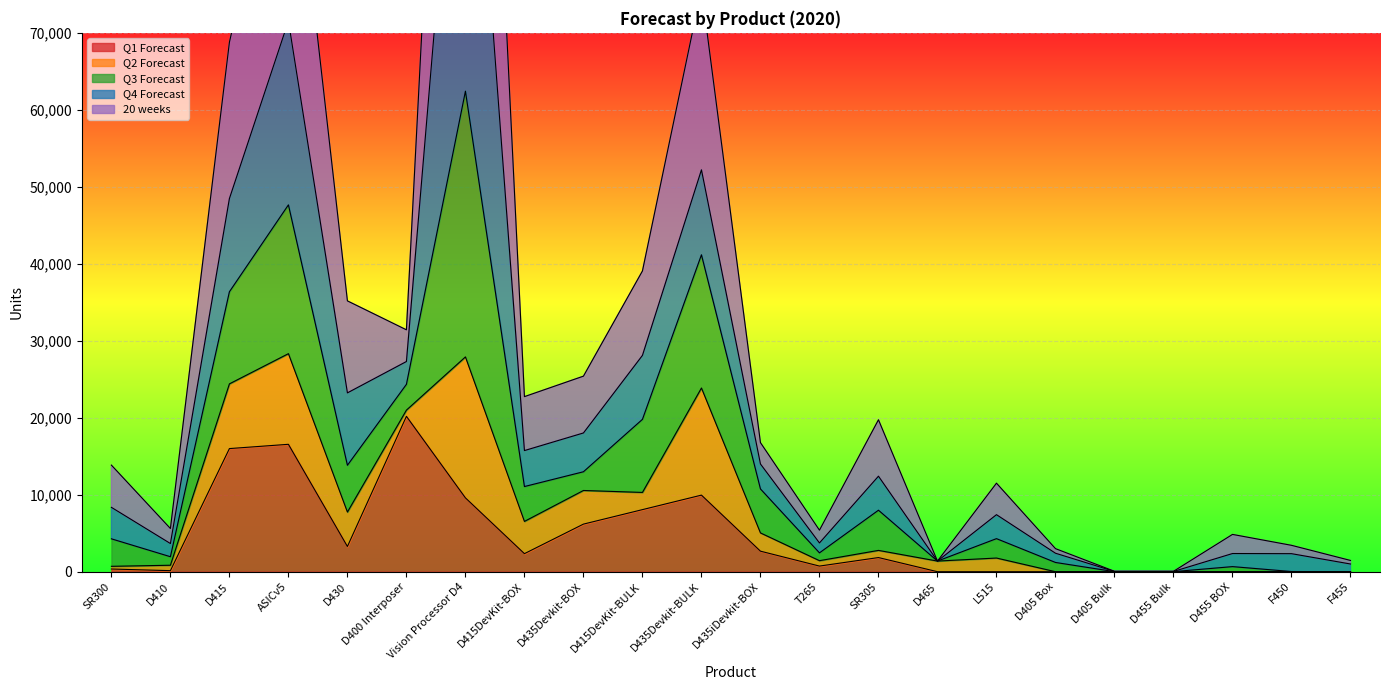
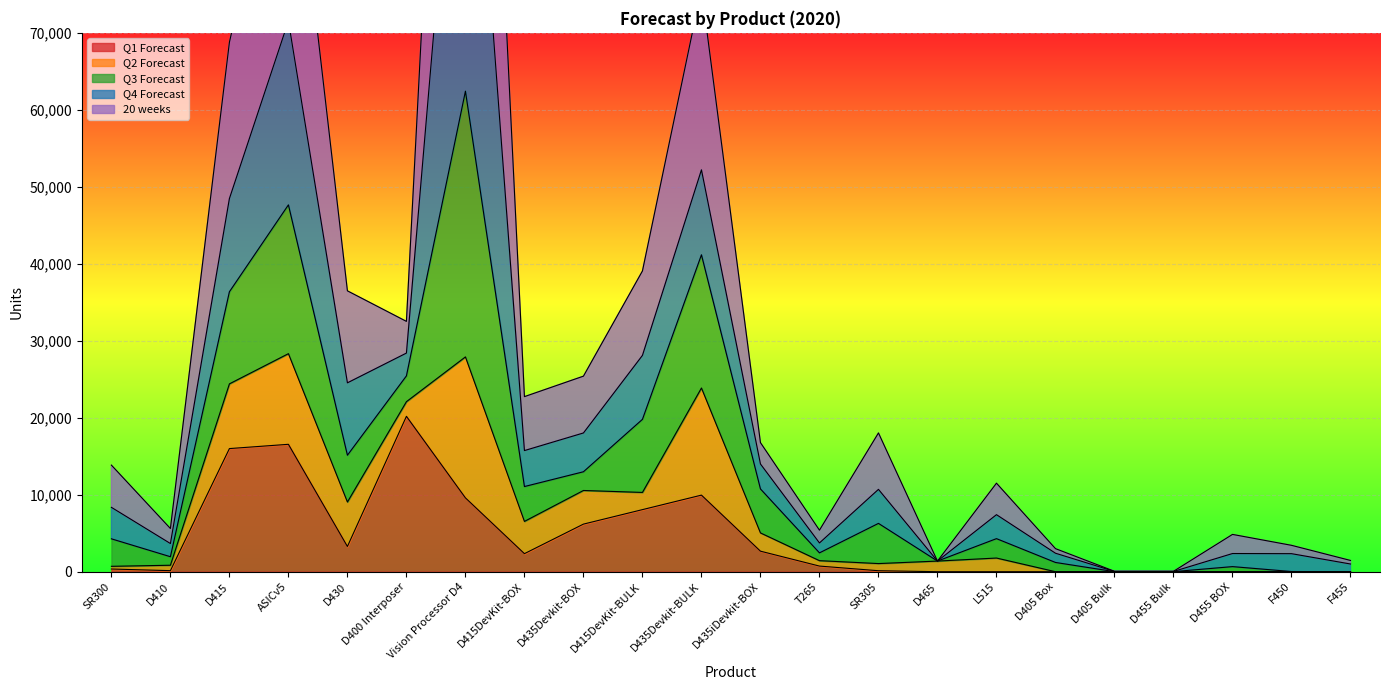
  {
    "Q1 Forecast": {
      "SR300": "0",
      "D410": "0",
      "D415": "16,000",
      "ASICv5": "17,000",
      "D430": "3,000",
      "D400 Interposer": "20,000",
      "Vision Processor D4": "10,000",
      "D415DevKit-BOX": "2,000",
      "D435Devkit-BOX": "6,000",
      "D415DevKit-BULK": "8,000",
      "D435Devkit-BULK": "10,000",
      "D435iDevkit-BOX": "3,000",
      "T265": "1,000",
-     "SR305": "2,000",
+     "SR305": "0",
      "D465": "0",
      "L515": "0"
    },
    "Q2 Forecast": {
      "SR300": "0",
      "D410": "1,000",
      "D415": "8,000",
      "ASICv5": "12,000",
-     "D430": "4,000",
-     "D400 Interposer": "1,000",
+     "D430": "6,000",
+     "D400 Interposer": "2,000",
      "Vision Processor D4": "18,000",
      "D415DevKit-BOX": "4,000",
      "D435Devkit-BOX": "4,000",
      "D415DevKit-BULK": "2,000",
      "D435Devkit-BULK": "14,000",
      "D435iDevkit-BOX": "2,000",
      "T265": "1,000",
      "SR305": "1,000",
      "L515": "2,000"
    },
    "Q3 Forecast": {
      "SR300": "4,000",
      "D410": "1,000",
      "D415": "12,000",
      "ASICv5": "19,000",
      "D430": "6,000",
      "D400 Interposer": "3,000",
      "Vision Processor D4": "35,000",
      "D415DevKit-BOX": "5,000",
      "D435Devkit-BOX": "2,000",
      "D415DevKit-BULK": "9,000",
      "D435Devkit-BULK": "17,000",
      "D435iDevkit-BOX": "6,000",
      "T265": "1,000",
      "SR305": "5,000",
      "L515": "3,000",
      "D405 Box": "1,000",
      "D455 BOX": "1,000"
    },
    "Q4 Forecast": {
      "SR300": "4,000",
      "D410": "2,000",
      "D415": "12,000",
      "D430": "9,000",
      "D400 Interposer": "3,000",
      "D415DevKit-BOX": "5,000",
      "D435Devkit-BOX": "5,000",
      "D415DevKit-BULK": "8,000",
      "D435Devkit-BULK": "11,000",
      "D435iDevkit-BOX": "3,000",
      "T265": "1,000",
      "SR305": "4,000",
      "L515": "3,000",
      "D405 Box": "1,000",
      "D455 BOX": "2,000",
      "F450": "2,000",
      "F455": "1,000"
    },
    "20 weeks": {
      "SR300": "5,000",
      "D410": "2,000",
      "D415": "20,000",
      "D430": "12,000",
      "D400 Interposer": "4,000",
      "D415DevKit-BOX": "7,000",
      "D435Devkit-BOX": "7,000",
      "D415DevKit-BULK": "11,000",
      "D435iDevkit-BOX": "3,000",
      "T265": "2,000",
      "SR305": "7,000",
      "L515": "4,000",
      "D405 Box": "1,000",
      "D455 BOX": "2,000",
      "F450": "1,000",
      "F455": "0"
    }
  }
